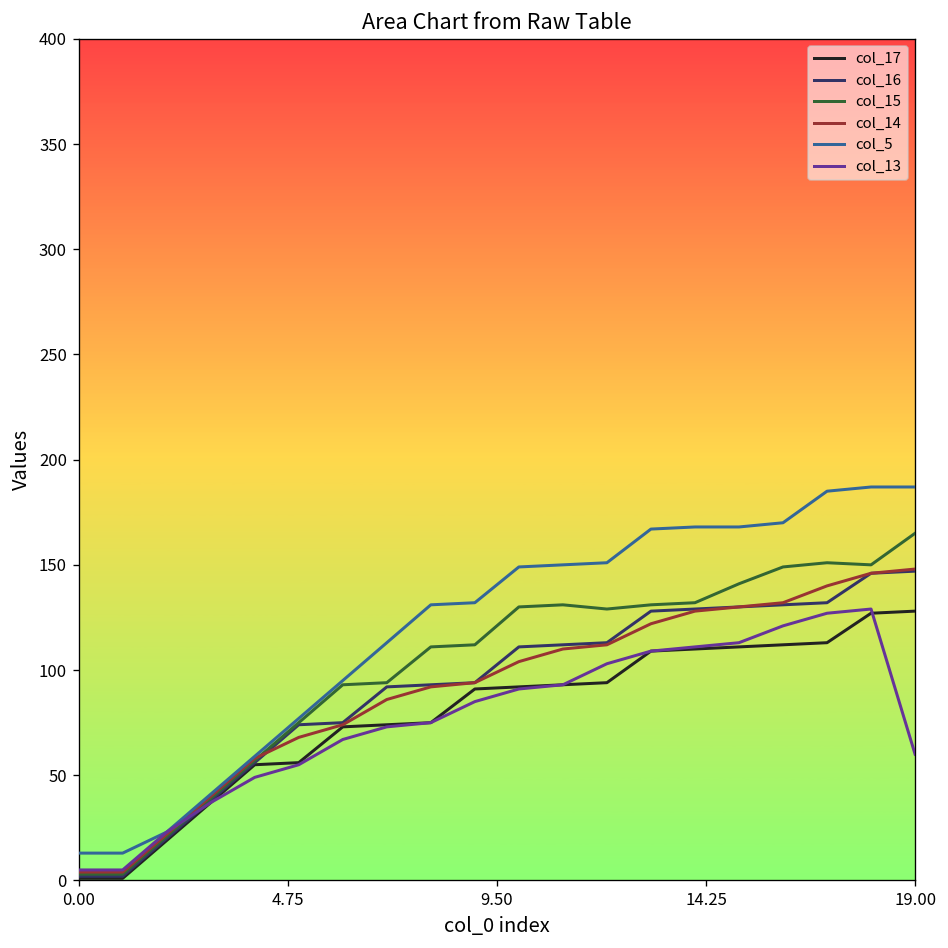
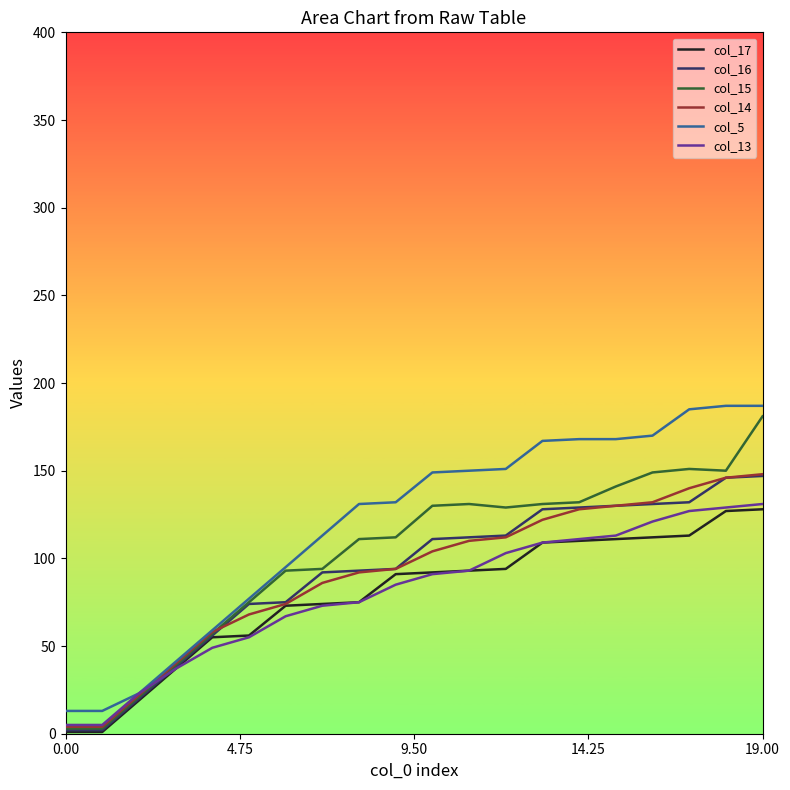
  {
    "col_17": {
      "19.00": 128
    },
    "col_15": {
-     "19.00": 165
+     "19.00": 181
    },
    "col_5": {
      "0.00": 13,
      "19.00": 187
    },
    "col_13": {
-     "19.00": 60
+     "19.00": 131
    }
  }
